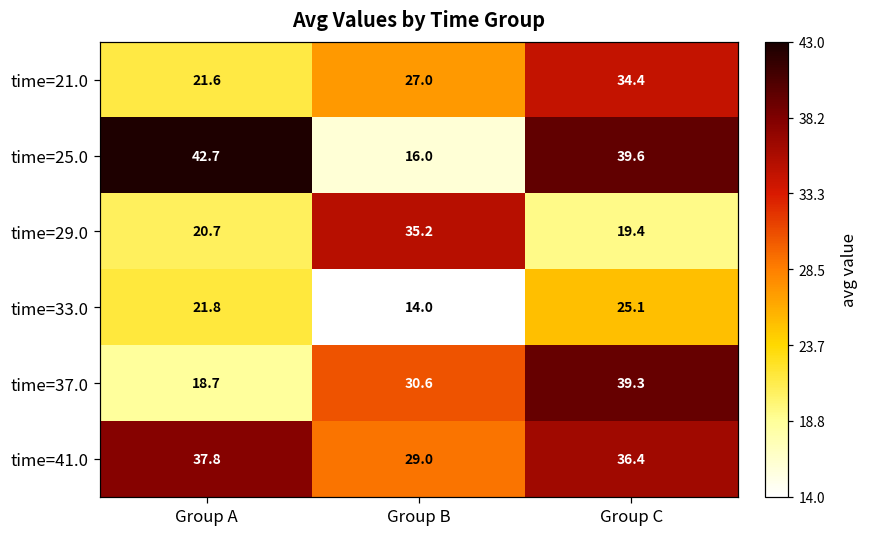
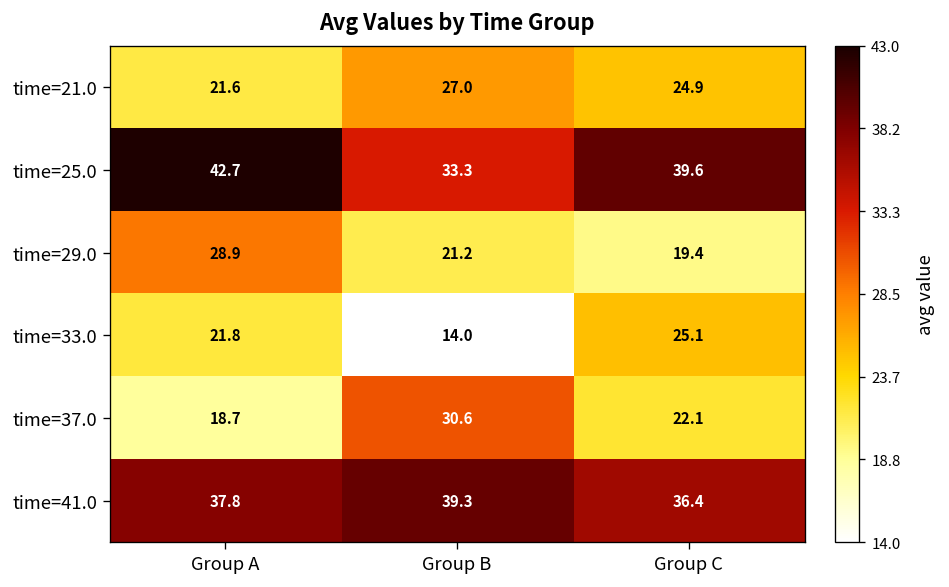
  {
    "time=21.0": {
      "Group A": 21.6,
      "Group B": 27.0,
-     "Group C": 34.4
+     "Group C": 24.9
    },
    "time=25.0": {
      "Group A": 42.7,
-     "Group B": 16.0,
+     "Group B": 33.3,
      "Group C": 39.6
    },
    "time=29.0": {
-     "Group A": 20.7,
-     "Group B": 35.2,
+     "Group A": 28.9,
+     "Group B": 21.2,
      "Group C": 19.4
    },
    "time=33.0": {
      "Group A": 21.8,
      "Group B": 14.0,
      "Group C": 25.1
    },
    "time=37.0": {
      "Group A": 18.7,
      "Group B": 30.6,
-     "Group C": 39.3
+     "Group C": 22.1
    },
    "time=41.0": {
      "Group A": 37.8,
-     "Group B": 29.0,
+     "Group B": 39.3,
      "Group C": 36.4
    }
  }
